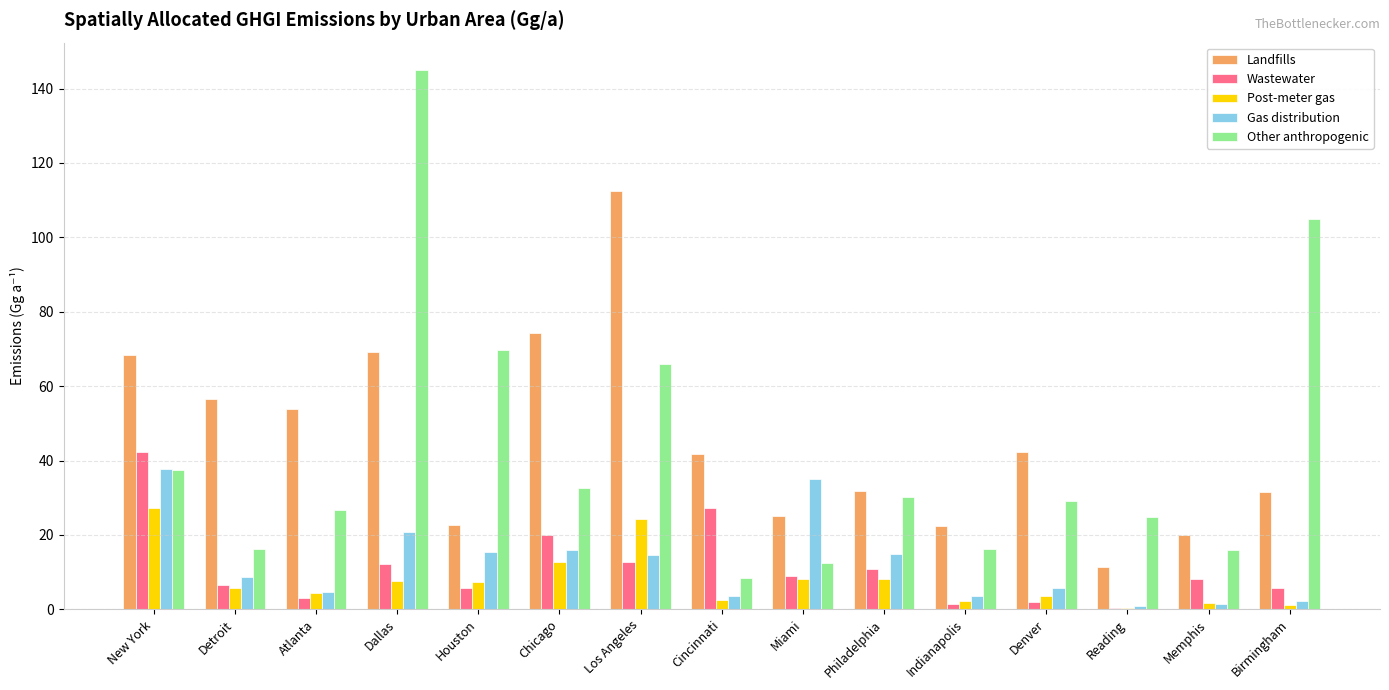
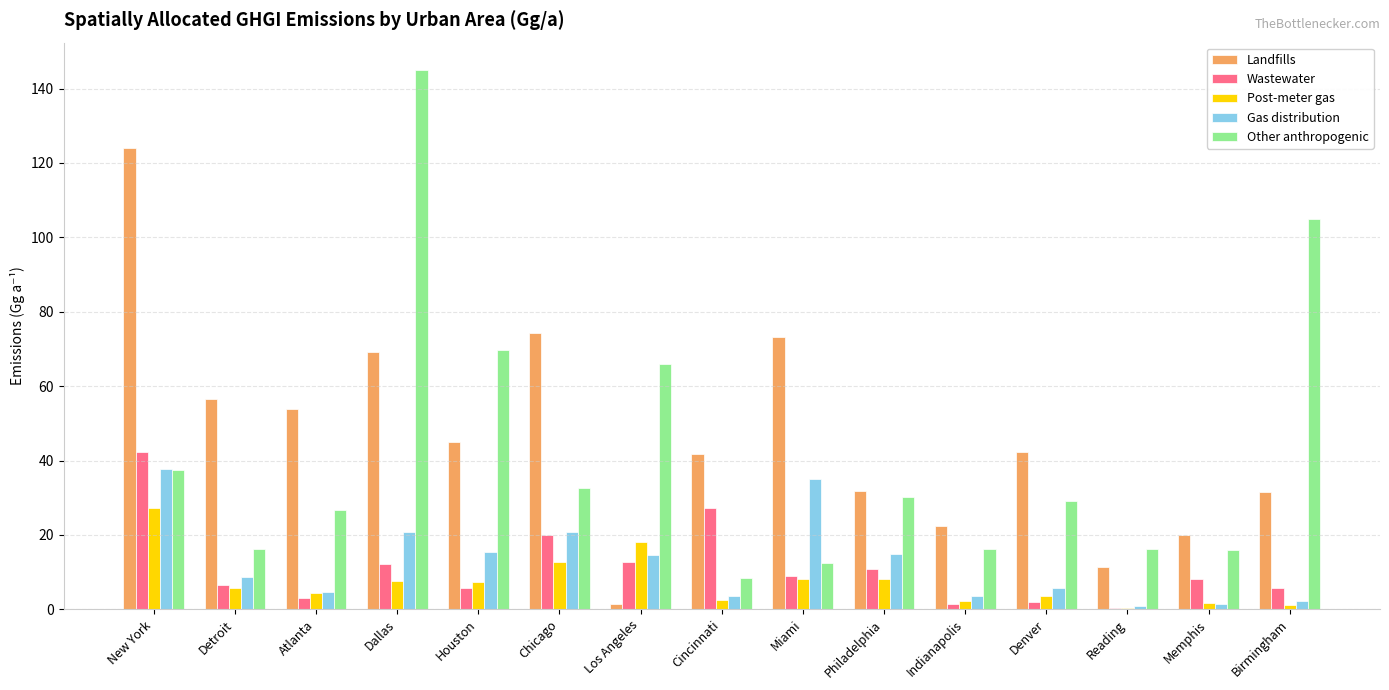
  {
    "Landfills": {
-     "New York": 68,
+     "New York": 124,
      "Detroit": 57,
      "Atlanta": 54,
      "Dallas": 69,
-     "Houston": 23,
+     "Houston": 45,
      "Chicago": 74,
-     "Los Angeles": 113,
+     "Los Angeles": 2,
      "Cincinnati": 42,
-     "Miami": 25,
+     "Miami": 73,
      "Philadelphia": 32,
      "Indianapolis": 22,
      "Denver": 42,
      "Reading": 11,
      "Memphis": 20,
      "Birmingham": 32
    },
    "Wastewater": {
      "New York": 42,
      "Detroit": 6,
      "Atlanta": 3,
      "Dallas": 12,
      "Houston": 6,
      "Chicago": 20,
      "Los Angeles": 13,
      "Cincinnati": 27,
      "Miami": 9,
      "Philadelphia": 11,
      "Indianapolis": 2,
      "Denver": 2,
      "Memphis": 8,
      "Birmingham": 6
    },
    "Post-meter gas": {
      "New York": 27,
      "Detroit": 6,
      "Atlanta": 5,
      "Dallas": 8,
      "Houston": 7,
      "Chicago": 13,
-     "Los Angeles": 24,
+     "Los Angeles": 18,
      "Cincinnati": 2,
      "Miami": 8,
      "Philadelphia": 8,
      "Indianapolis": 2,
      "Denver": 4,
      "Memphis": 2,
      "Birmingham": 1
    },
    "Gas distribution": {
      "New York": 38,
      "Detroit": 9,
      "Atlanta": 5,
      "Dallas": 21,
      "Houston": 15,
-     "Chicago": 16,
+     "Chicago": 21,
      "Los Angeles": 15,
      "Cincinnati": 4,
      "Miami": 35,
      "Philadelphia": 15,
      "Indianapolis": 4,
      "Denver": 6,
      "Reading": 1,
      "Memphis": 1,
      "Birmingham": 2
    },
    "Other anthropogenic": {
      "New York": 38,
      "Detroit": 16,
      "Atlanta": 27,
      "Dallas": 145,
      "Houston": 70,
      "Chicago": 33,
      "Los Angeles": 66,
      "Cincinnati": 8,
      "Miami": 12,
      "Philadelphia": 30,
      "Indianapolis": 16,
      "Denver": 29,
-     "Reading": 25,
+     "Reading": 16,
      "Memphis": 16,
      "Birmingham": 105
    }
  }
